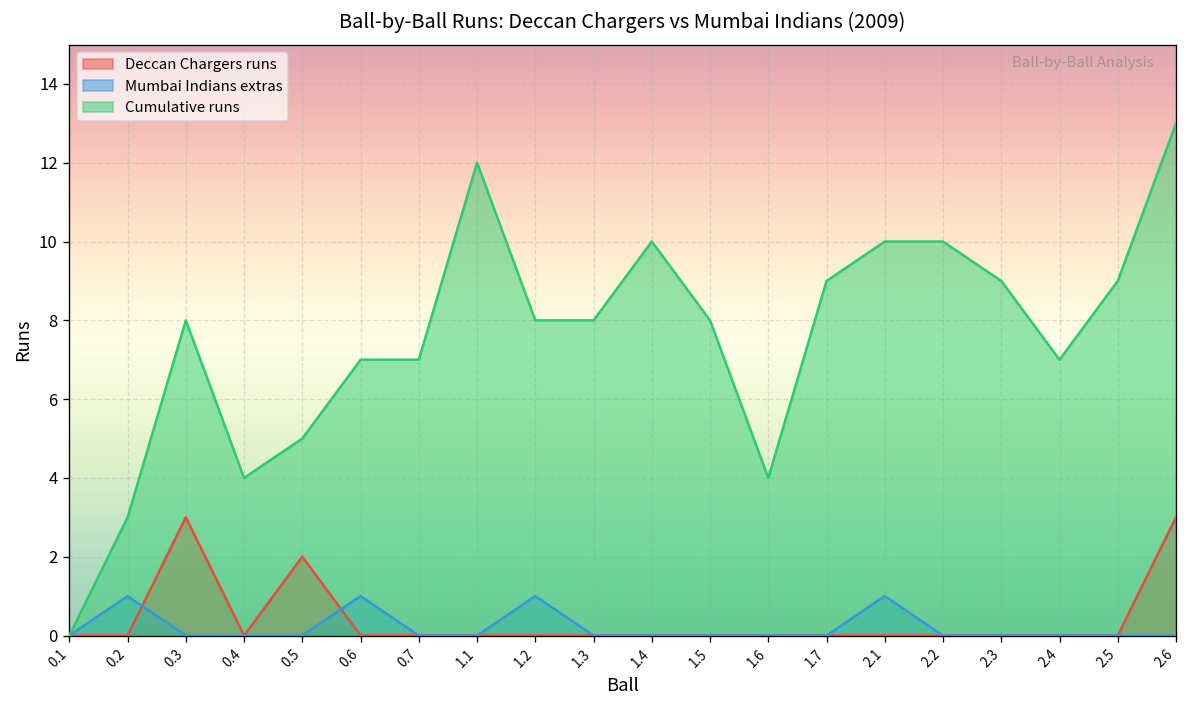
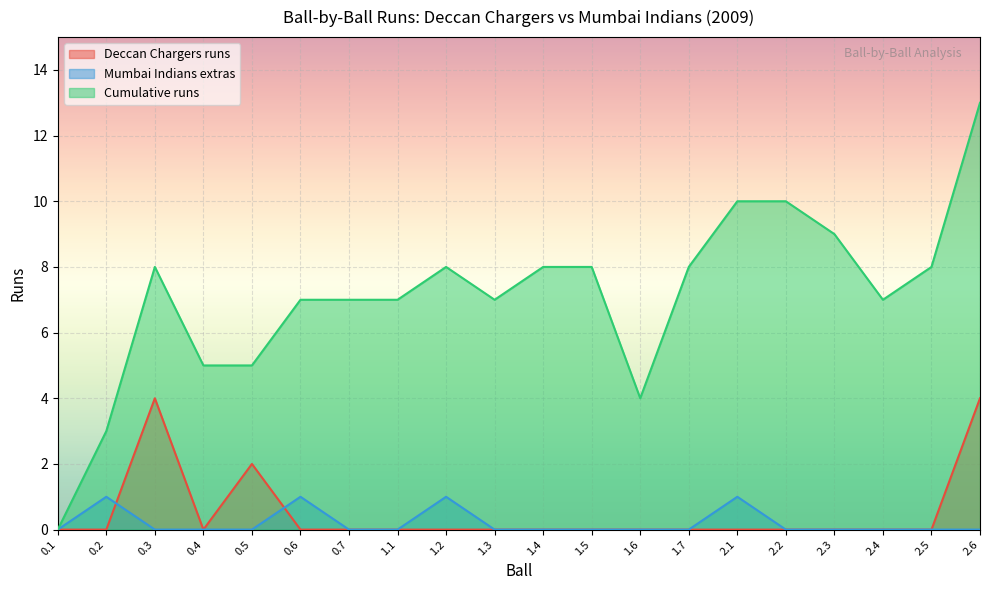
  {
    "Deccan Chargers runs": {
      "0.2": 0,
-     "0.3": 3,
+     "0.3": 4,
      "0.5": 2,
      "0.6": 0,
      "1.2": 0,
      "2.1": 0,
-     "2.6": 3
+     "2.6": 4
    },
    "Mumbai Indians extras": {
      "0.2": 1,
      "0.3": 0,
      "0.5": 0,
      "0.6": 1,
      "1.2": 1,
      "2.1": 1,
      "2.6": 0
    },
    "Cumulative runs": {
      "0.2": 3,
      "0.3": 8,
-     "0.4": 4,
+     "0.4": 5,
      "0.5": 5,
      "0.6": 7,
      "0.7": 7,
-     "1.1": 12,
+     "1.1": 7,
      "1.2": 8,
-     "1.3": 8,
-     "1.4": 10,
+     "1.3": 7,
+     "1.4": 8,
      "1.5": 8,
      "1.6": 4,
-     "1.7": 9,
+     "1.7": 8,
      "2.1": 10,
      "2.2": 10,
      "2.3": 9,
      "2.4": 7,
-     "2.5": 9,
+     "2.5": 8,
      "2.6": 13
    }
  }
